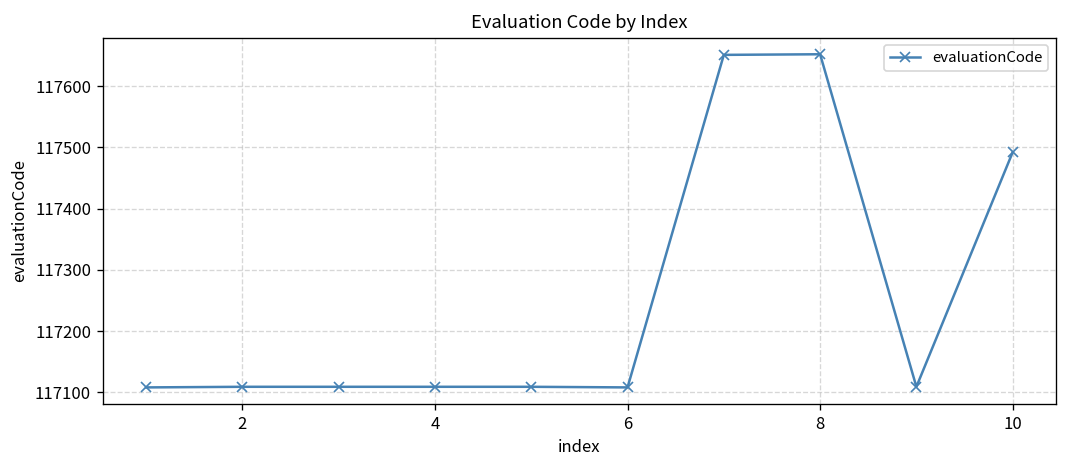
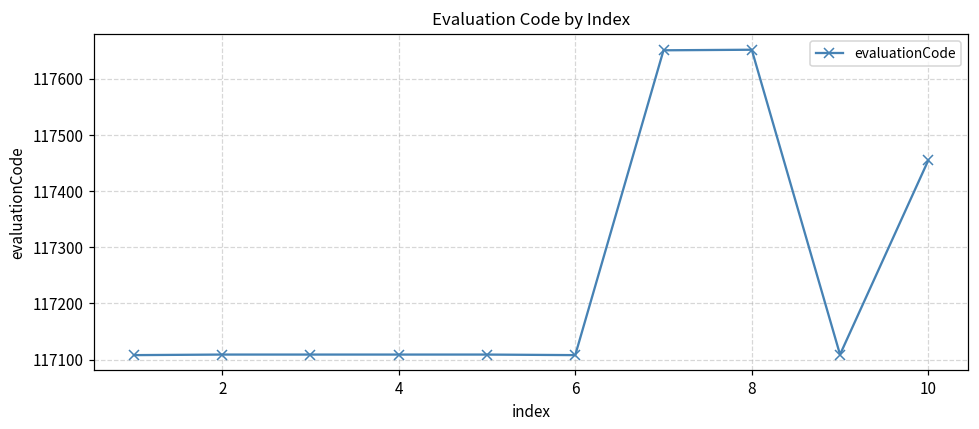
  {
    "2": 117110,
    "4": 117110,
    "6": 117110,
    "8": 117650,
-   "10": 117490
+   "10": 117460
  }
